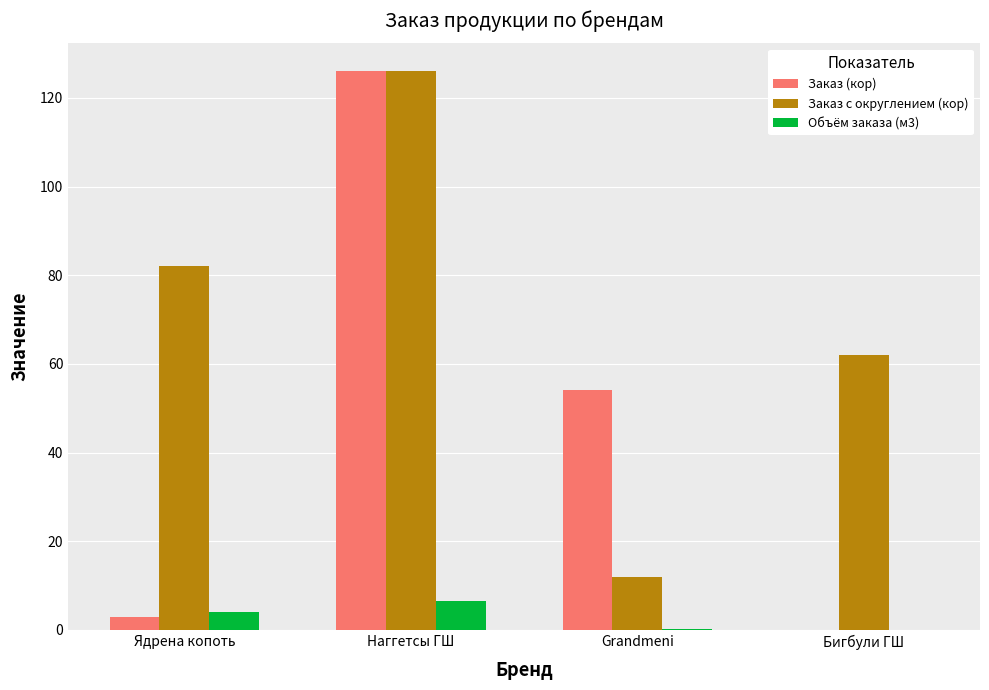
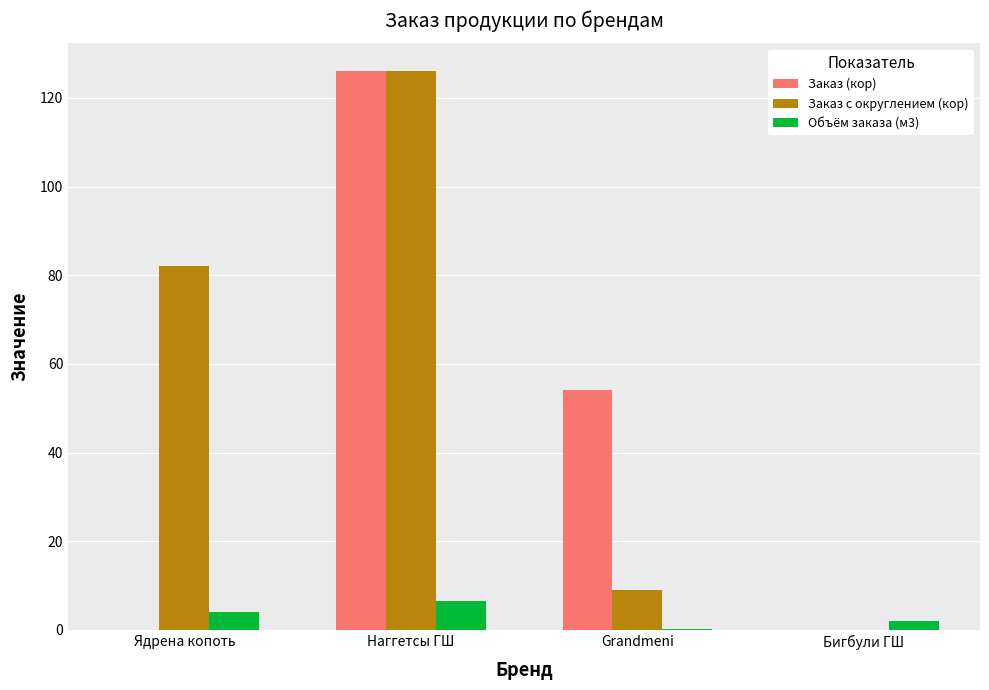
  {
    "Заказ (кор)": {
-     "Ядрена копоть": 3,
+     "Ядрена копоть": 0,
      "Наггетсы ГШ": 126,
      "Grandmeni": 54,
      "Бигбули ГШ": 0
    },
    "Заказ с округлением (кор)": {
      "Ядрена копоть": 82,
      "Наггетсы ГШ": 126,
-     "Grandmeni": 12,
-     "Бигбули ГШ": 62
+     "Grandmeni": 9,
+     "Бигбули ГШ": 0
    },
    "Объём заказа (м3)": {
      "Ядрена копоть": 4,
      "Наггетсы ГШ": 7,
-     "Бигбули ГШ": 0
+     "Бигбули ГШ": 2
    }
  }
